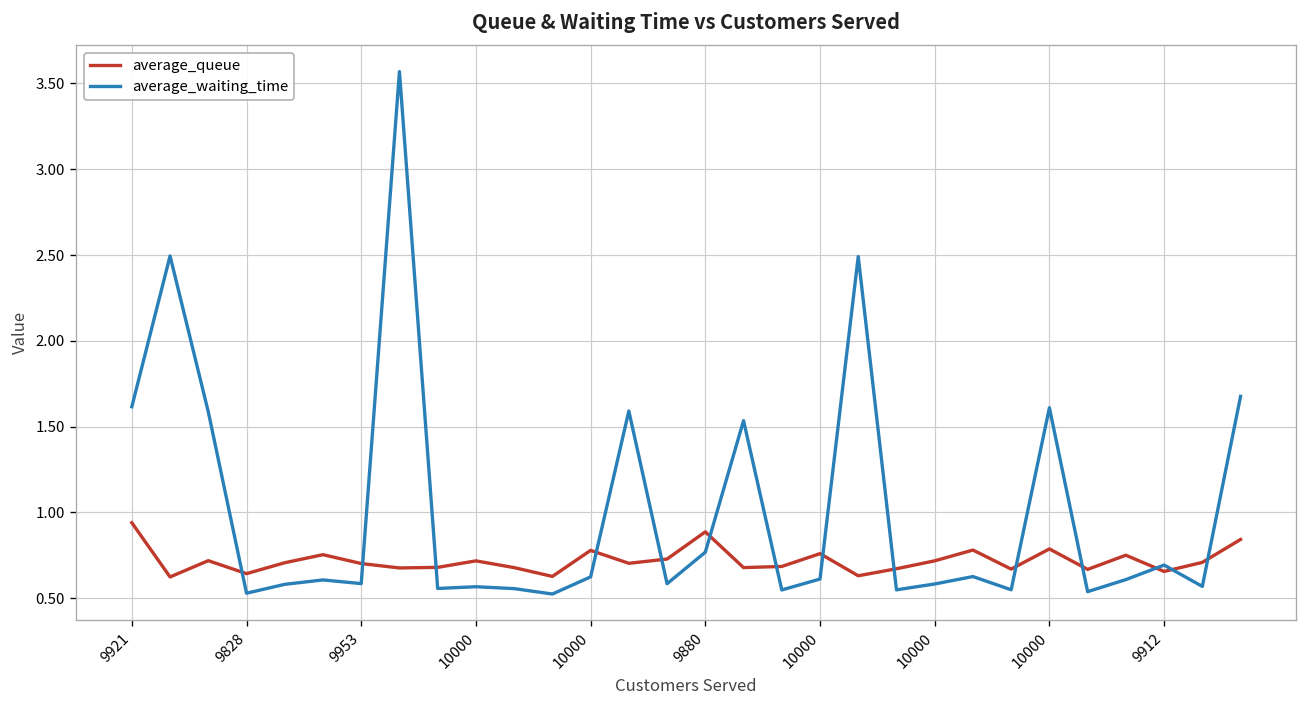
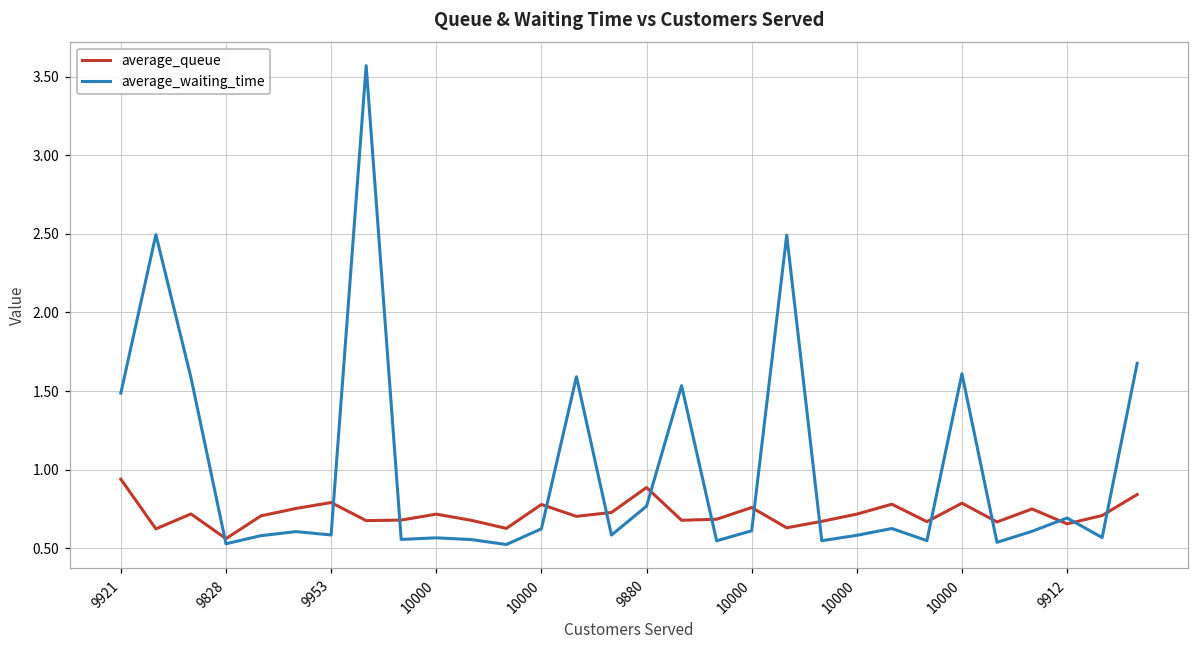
  {
    "average_queue": {
      "9921": 0.94,
-     "9828": 0.64,
-     "9953": 0.70,
+     "9828": 0.56,
+     "9953": 0.79,
      "9880": 0.89,
      "9912": 0.66
    },
    "average_waiting_time": {
-     "9921": 1.62,
+     "9921": 1.49,
      "9828": 0.53,
      "9953": 0.58,
      "9880": 0.77,
      "9912": 0.69
    }
  }
